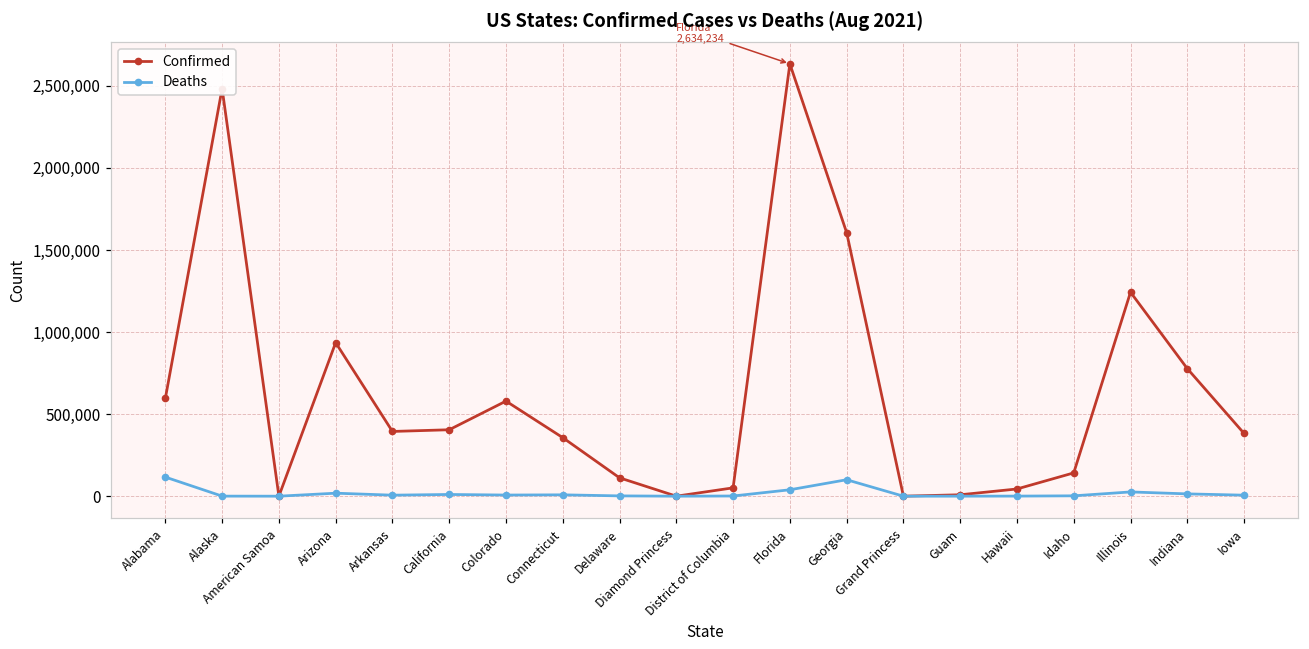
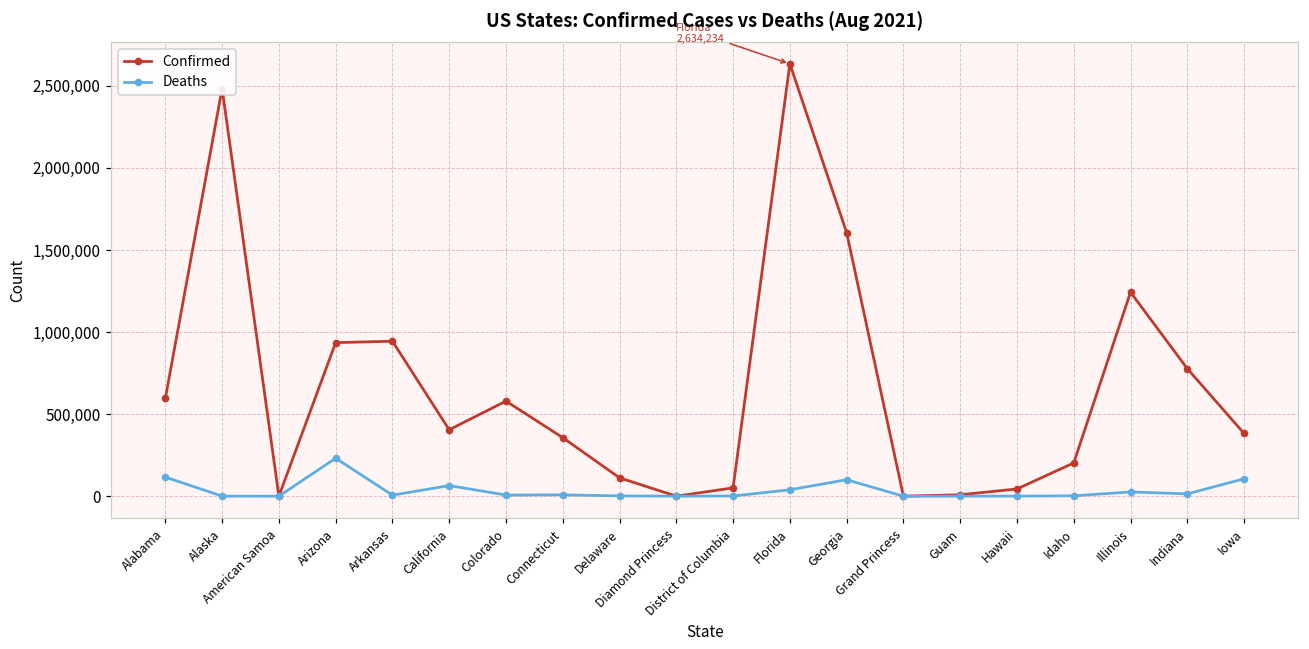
  {
    "Confirmed": {
      "Alabama": "600,000",
      "Arizona": "940,000",
-     "Arkansas": "390,000",
+     "Arkansas": "940,000",
      "California": "400,000",
      "Colorado": "580,000",
      "Connecticut": "360,000",
      "Delaware": "110,000",
      "District of Columbia": "50,000",
      "Georgia": "1,610,000",
      "Hawaii": "40,000",
-     "Idaho": "140,000",
+     "Idaho": "200,000",
      "Illinois": "1,240,000",
      "Indiana": "780,000",
      "Iowa": "380,000"
    },
    "Deaths": {
      "Alabama": "120,000",
      "Alaska": "0",
-     "Arizona": "20,000",
+     "Arizona": "230,000",
      "Arkansas": "10,000",
-     "California": "10,000",
+     "California": "60,000",
      "Colorado": "10,000",
      "Connecticut": "10,000",
      "Delaware": "0",
      "District of Columbia": "0",
      "Florida": "40,000",
      "Georgia": "100,000",
      "Hawaii": "0",
      "Idaho": "0",
      "Illinois": "30,000",
      "Indiana": "10,000",
-     "Iowa": "10,000"
+     "Iowa": "110,000"
    }
  }
